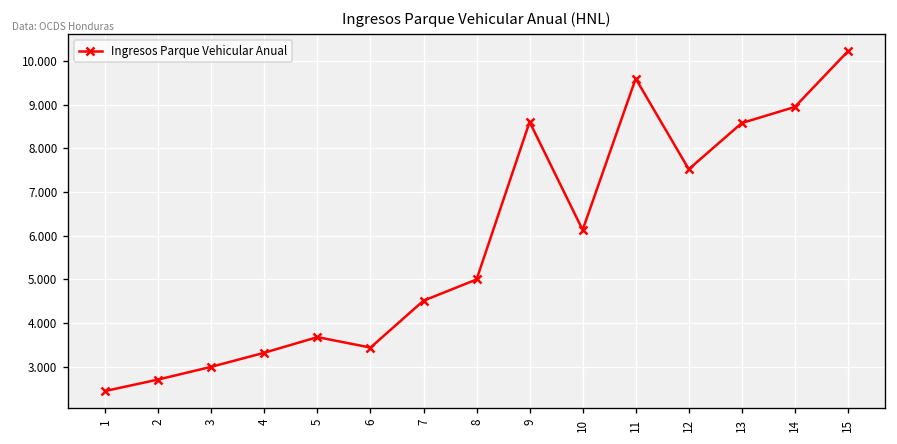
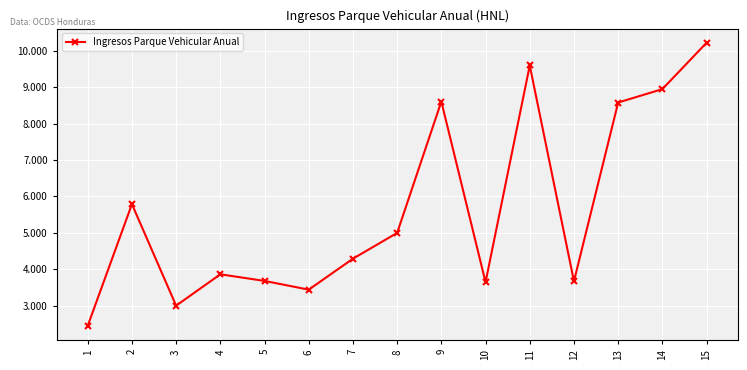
  {
    "1": 2.4,
-   "2": 2.7,
+   "2": 5.8,
    "3": 3.0,
-   "4": 3.3,
+   "4": 3.9,
    "5": 3.7,
    "6": 3.4,
-   "7": 4.5,
+   "7": 4.3,
    "8": 5.0,
    "9": 8.6,
-   "10": 6.1,
+   "10": 3.6,
    "11": 9.6,
-   "12": 7.5,
+   "12": 3.7,
    "13": 8.6,
    "14": 9.0,
    "15": 10.2
  }
